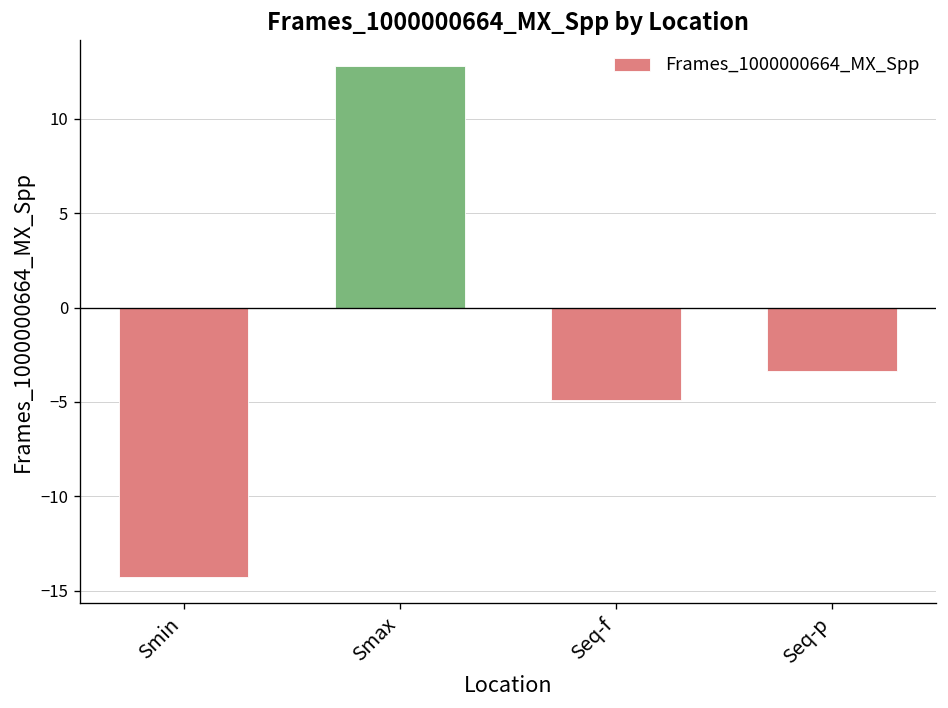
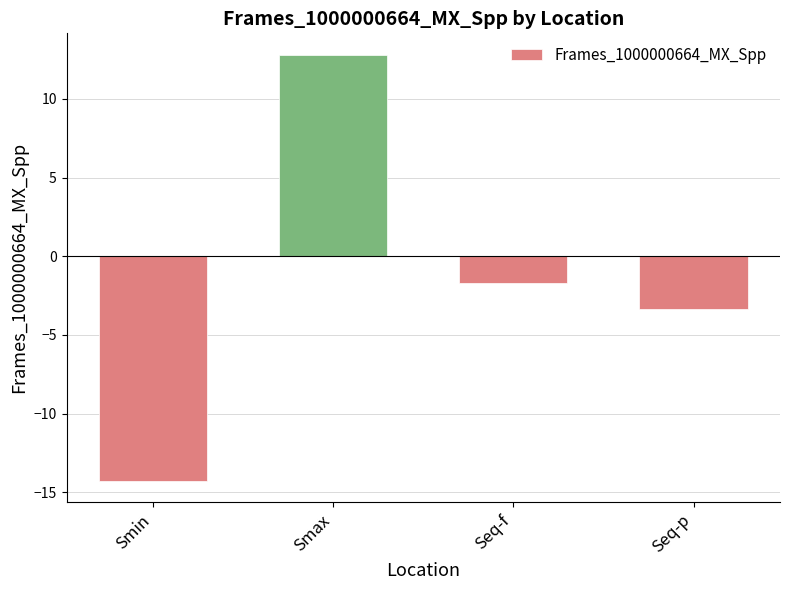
  {
    "Smin": -14.3,
    "Smax": 12.8,
-   "Seq-f": -4.9,
+   "Seq-f": -1.7,
    "Seq-p": -3.4
  }
